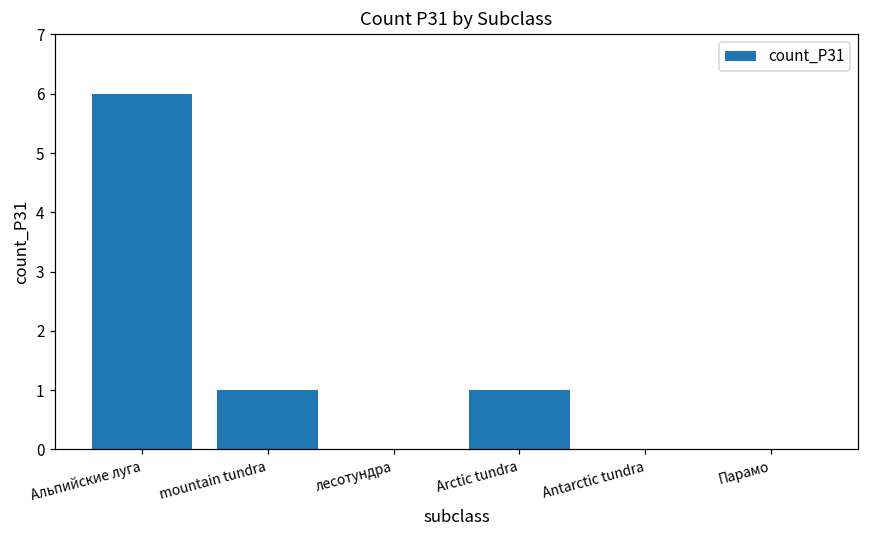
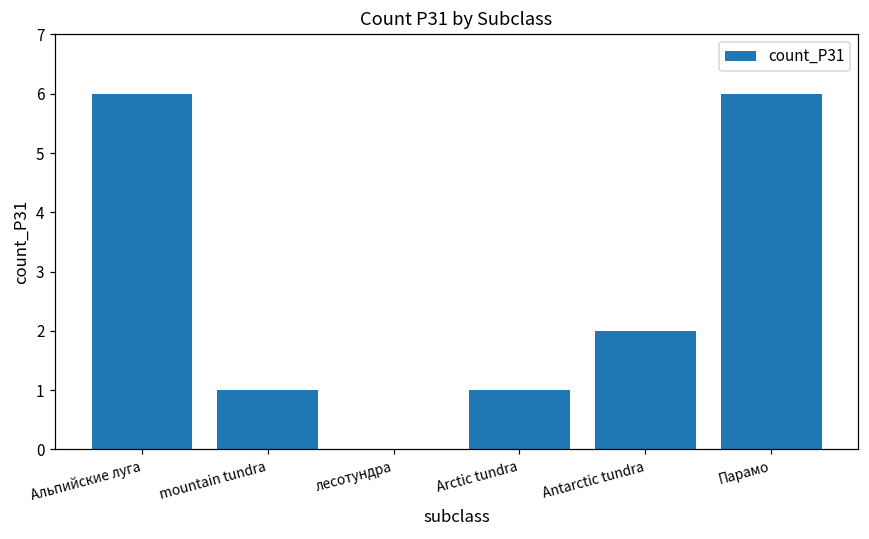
  {
    "Альпийские луга": 6,
    "mountain tundra": 1,
    "лесотундра": 0,
    "Arctic tundra": 1,
-   "Antarctic tundra": 0,
-   "Парамо": 0
+   "Antarctic tundra": 2,
+   "Парамо": 6
  }
